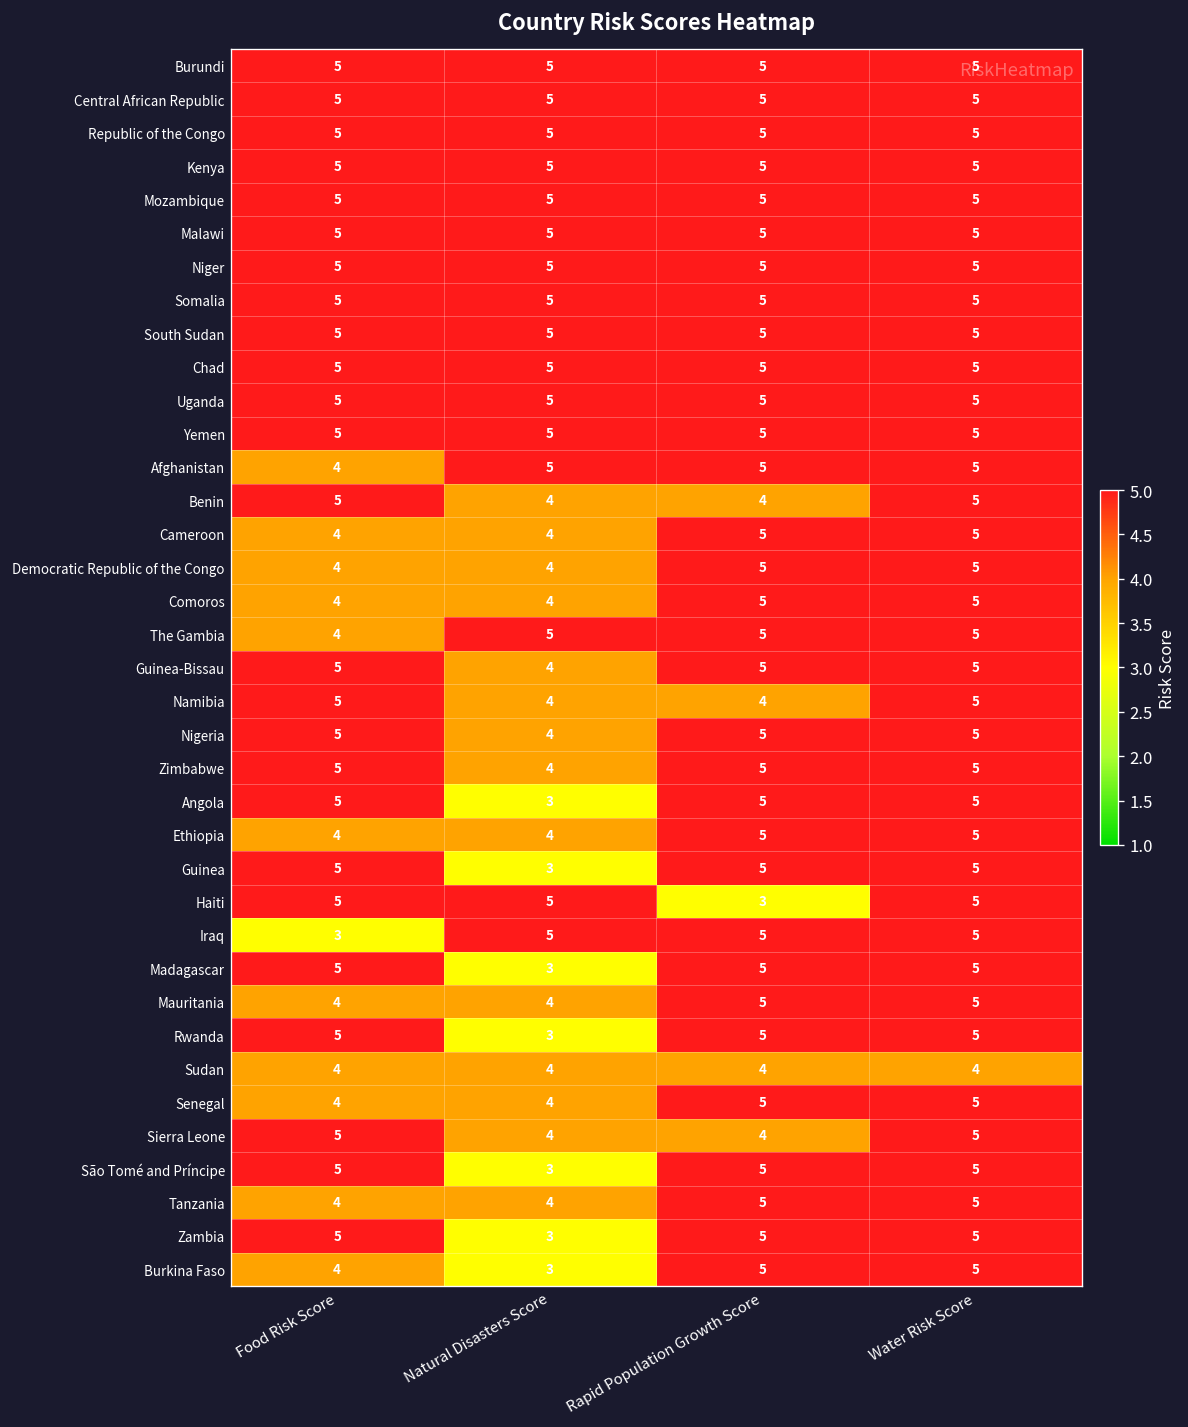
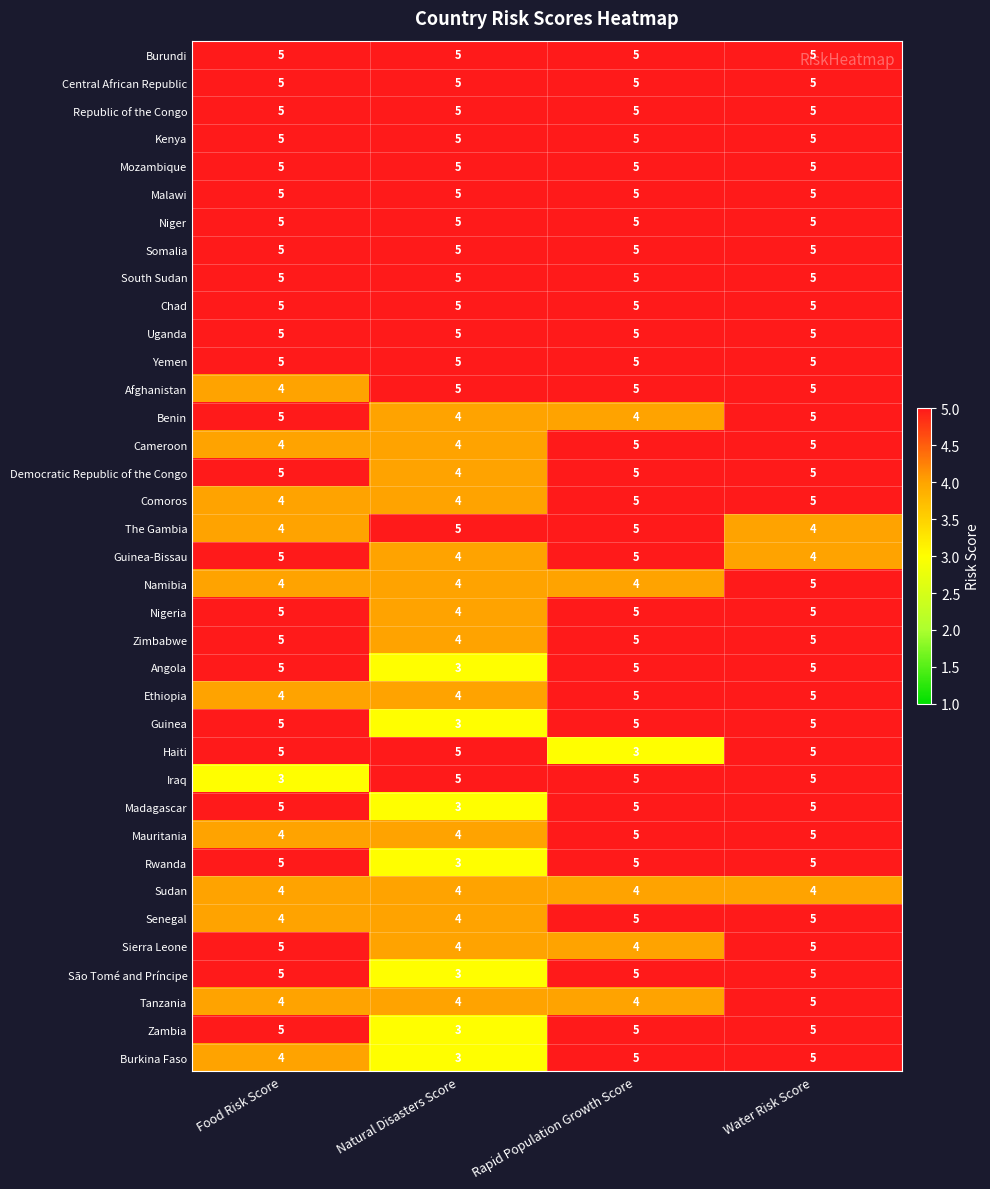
  {
    "Burundi": {
      "Food Risk Score": 5,
      "Natural Disasters Score": 5,
      "Rapid Population Growth Score": 5
    },
    "Central African Republic": {
      "Food Risk Score": 5,
      "Natural Disasters Score": 5,
      "Rapid Population Growth Score": 5,
      "Water Risk Score": 5
    },
    "Republic of the Congo": {
      "Food Risk Score": 5,
      "Natural Disasters Score": 5,
      "Rapid Population Growth Score": 5,
      "Water Risk Score": 5
    },
    "Kenya": {
      "Food Risk Score": 5,
      "Natural Disasters Score": 5,
      "Rapid Population Growth Score": 5,
      "Water Risk Score": 5
    },
    "Mozambique": {
      "Food Risk Score": 5,
      "Natural Disasters Score": 5,
      "Rapid Population Growth Score": 5,
      "Water Risk Score": 5
    },
    "Malawi": {
      "Food Risk Score": 5,
      "Natural Disasters Score": 5,
      "Rapid Population Growth Score": 5,
      "Water Risk Score": 5
    },
    "Niger": {
      "Food Risk Score": 5,
      "Natural Disasters Score": 5,
      "Rapid Population Growth Score": 5,
      "Water Risk Score": 5
    },
    "Somalia": {
      "Food Risk Score": 5,
      "Natural Disasters Score": 5,
      "Rapid Population Growth Score": 5,
      "Water Risk Score": 5
    },
    "South Sudan": {
      "Food Risk Score": 5,
      "Natural Disasters Score": 5,
      "Rapid Population Growth Score": 5,
      "Water Risk Score": 5
    },
    "Chad": {
      "Food Risk Score": 5,
      "Natural Disasters Score": 5,
      "Rapid Population Growth Score": 5,
      "Water Risk Score": 5
    },
    "Uganda": {
      "Food Risk Score": 5,
      "Natural Disasters Score": 5,
      "Rapid Population Growth Score": 5,
      "Water Risk Score": 5
    },
    "Yemen": {
      "Food Risk Score": 5,
      "Natural Disasters Score": 5,
      "Rapid Population Growth Score": 5,
      "Water Risk Score": 5
    },
    "Afghanistan": {
      "Food Risk Score": 4,
      "Natural Disasters Score": 5,
      "Rapid Population Growth Score": 5,
      "Water Risk Score": 5
    },
    "Benin": {
      "Food Risk Score": 5,
      "Natural Disasters Score": 4,
      "Rapid Population Growth Score": 4,
      "Water Risk Score": 5
    },
    "Cameroon": {
      "Food Risk Score": 4,
      "Natural Disasters Score": 4,
      "Rapid Population Growth Score": 5,
      "Water Risk Score": 5
    },
    "Democratic Republic of the Congo": {
-     "Food Risk Score": 4,
+     "Food Risk Score": 5,
      "Natural Disasters Score": 4,
      "Rapid Population Growth Score": 5,
      "Water Risk Score": 5
    },
    "Comoros": {
      "Food Risk Score": 4,
      "Natural Disasters Score": 4,
      "Rapid Population Growth Score": 5,
      "Water Risk Score": 5
    },
    "The Gambia": {
      "Food Risk Score": 4,
      "Natural Disasters Score": 5,
      "Rapid Population Growth Score": 5,
-     "Water Risk Score": 5
+     "Water Risk Score": 4
    },
    "Guinea-Bissau": {
      "Food Risk Score": 5,
      "Natural Disasters Score": 4,
      "Rapid Population Growth Score": 5,
-     "Water Risk Score": 5
+     "Water Risk Score": 4
    },
    "Namibia": {
-     "Food Risk Score": 5,
+     "Food Risk Score": 4,
      "Natural Disasters Score": 4,
      "Rapid Population Growth Score": 4,
      "Water Risk Score": 5
    },
    "Nigeria": {
      "Food Risk Score": 5,
      "Natural Disasters Score": 4,
      "Rapid Population Growth Score": 5,
      "Water Risk Score": 5
    },
    "Zimbabwe": {
      "Food Risk Score": 5,
      "Natural Disasters Score": 4,
      "Rapid Population Growth Score": 5,
      "Water Risk Score": 5
    },
    "Angola": {
      "Food Risk Score": 5,
      "Natural Disasters Score": 3,
      "Rapid Population Growth Score": 5,
      "Water Risk Score": 5
    },
    "Ethiopia": {
      "Food Risk Score": 4,
      "Natural Disasters Score": 4,
      "Rapid Population Growth Score": 5,
      "Water Risk Score": 5
    },
    "Guinea": {
      "Food Risk Score": 5,
      "Natural Disasters Score": 3,
      "Rapid Population Growth Score": 5,
      "Water Risk Score": 5
    },
    "Haiti": {
      "Food Risk Score": 5,
      "Natural Disasters Score": 5,
      "Rapid Population Growth Score": 3,
      "Water Risk Score": 5
    },
    "Iraq": {
      "Food Risk Score": 3,
      "Natural Disasters Score": 5,
      "Rapid Population Growth Score": 5,
      "Water Risk Score": 5
    },
    "Madagascar": {
      "Food Risk Score": 5,
      "Natural Disasters Score": 3,
      "Rapid Population Growth Score": 5,
      "Water Risk Score": 5
    },
    "Mauritania": {
      "Food Risk Score": 4,
      "Natural Disasters Score": 4,
      "Rapid Population Growth Score": 5,
      "Water Risk Score": 5
    },
    "Rwanda": {
      "Food Risk Score": 5,
      "Natural Disasters Score": 3,
      "Rapid Population Growth Score": 5,
      "Water Risk Score": 5
    },
    "Sudan": {
      "Food Risk Score": 4,
      "Natural Disasters Score": 4,
      "Rapid Population Growth Score": 4,
      "Water Risk Score": 4
    },
    "Senegal": {
      "Food Risk Score": 4,
      "Natural Disasters Score": 4,
      "Rapid Population Growth Score": 5,
      "Water Risk Score": 5
    },
    "Sierra Leone": {
      "Food Risk Score": 5,
      "Natural Disasters Score": 4,
      "Rapid Population Growth Score": 4,
      "Water Risk Score": 5
    },
    "São Tomé and Príncipe": {
      "Food Risk Score": 5,
      "Natural Disasters Score": 3,
      "Rapid Population Growth Score": 5,
      "Water Risk Score": 5
    },
    "Tanzania": {
      "Food Risk Score": 4,
      "Natural Disasters Score": 4,
-     "Rapid Population Growth Score": 5,
+     "Rapid Population Growth Score": 4,
      "Water Risk Score": 5
    },
    "Zambia": {
      "Food Risk Score": 5,
      "Natural Disasters Score": 3,
      "Rapid Population Growth Score": 5,
      "Water Risk Score": 5
    },
    "Burkina Faso": {
      "Food Risk Score": 4,
      "Natural Disasters Score": 3,
      "Rapid Population Growth Score": 5,
      "Water Risk Score": 5
    }
  }
